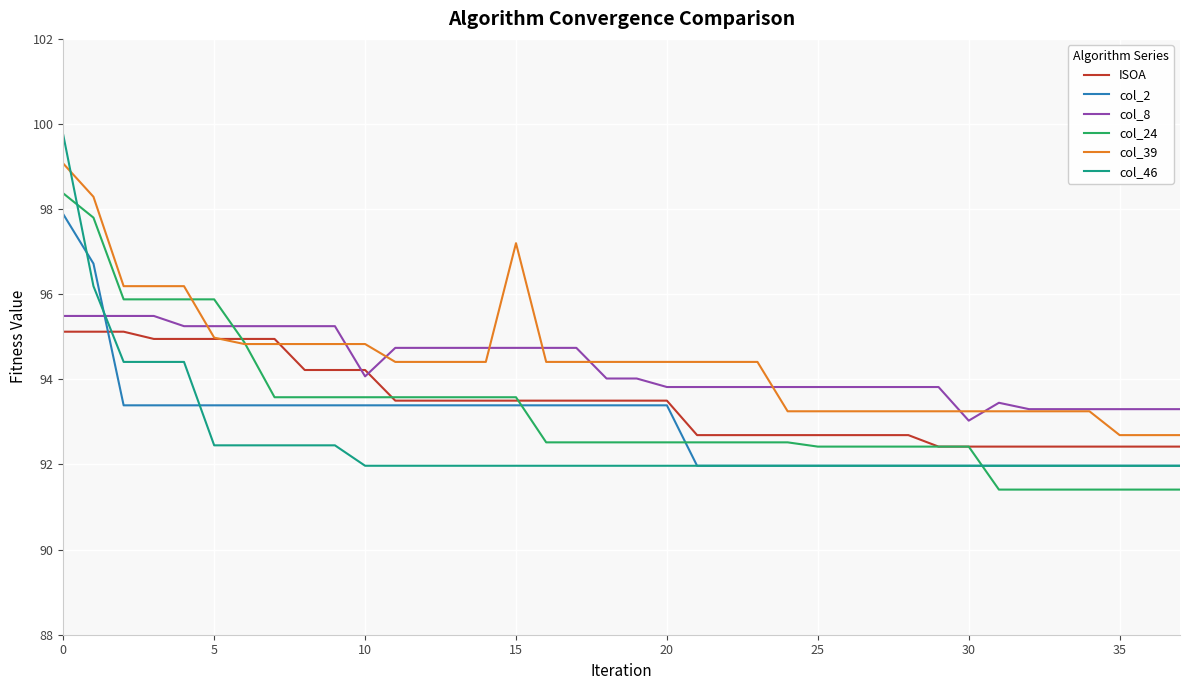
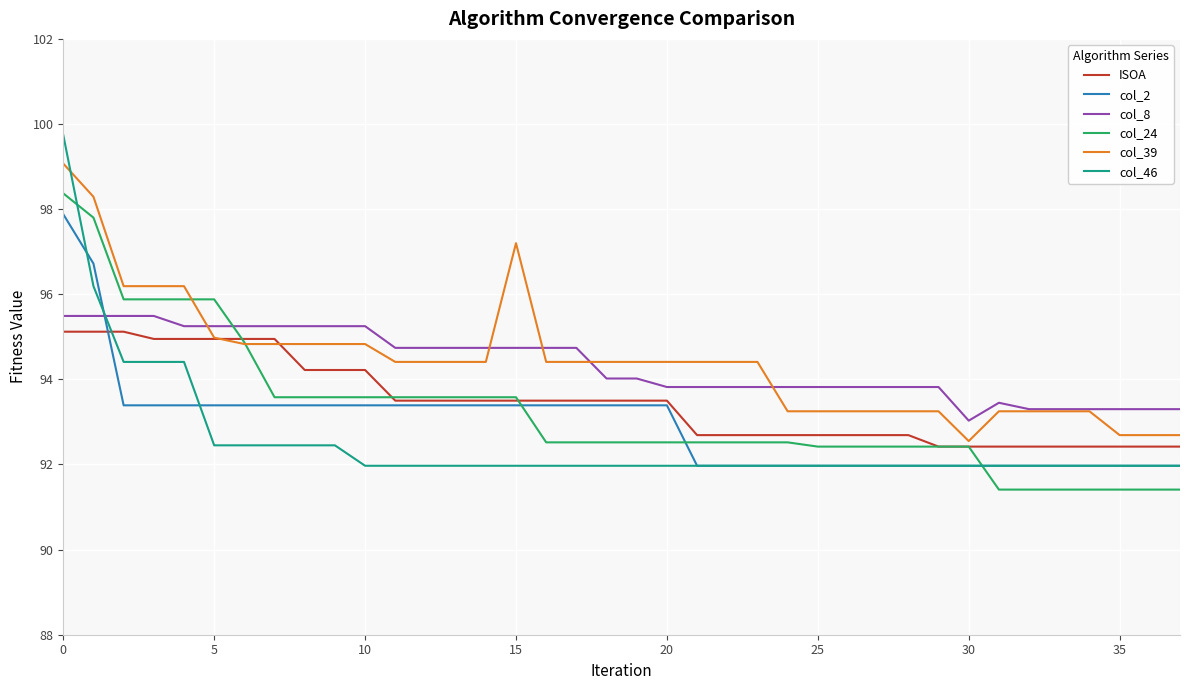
  {
    "ISOA": {
      "0": 95.1,
      "10": 94.2,
      "15": 93.5,
      "20": 93.5,
      "25": 92.7,
      "35": 92.4
    },
    "col_2": {
      "0": 97.9,
      "5": 93.4,
      "10": 93.4,
      "15": 93.4,
      "20": 93.4
    },
    "col_8": {
      "0": 95.5,
      "5": 95.3,
-     "10": 94.1,
+     "10": 95.3,
      "15": 94.7,
      "20": 93.8,
      "25": 93.8,
      "30": 93.0,
      "35": 93.3
    },
    "col_39": {
      "0": 99.1,
      "10": 94.8,
      "15": 97.2,
      "20": 94.4,
      "25": 93.3,
-     "30": 93.3,
+     "30": 92.6,
      "35": 92.7
    }
  }
